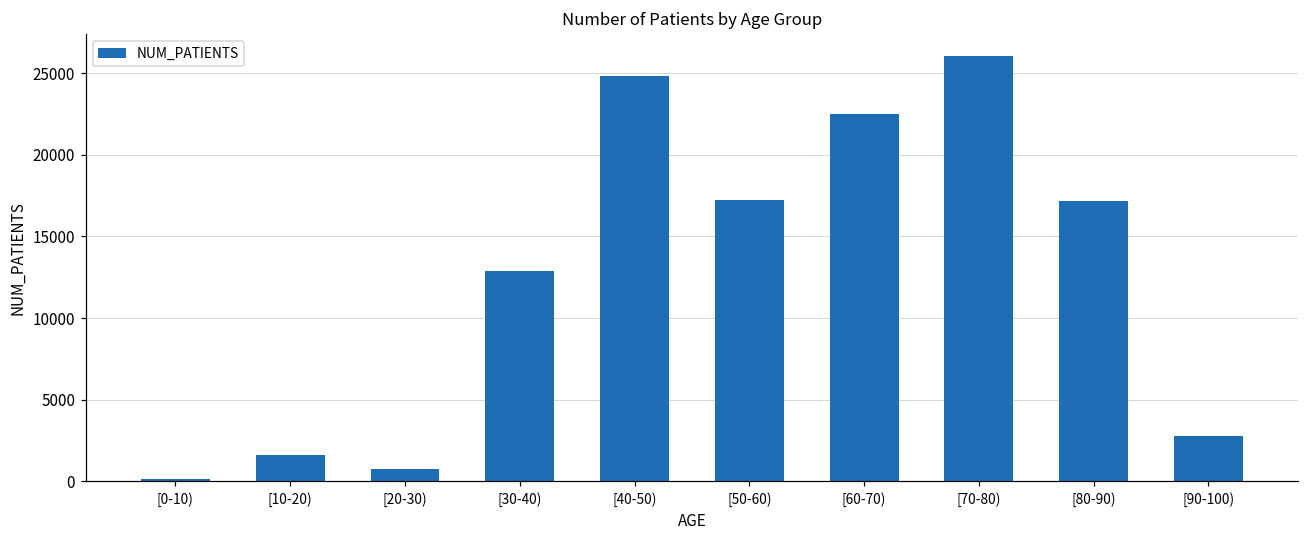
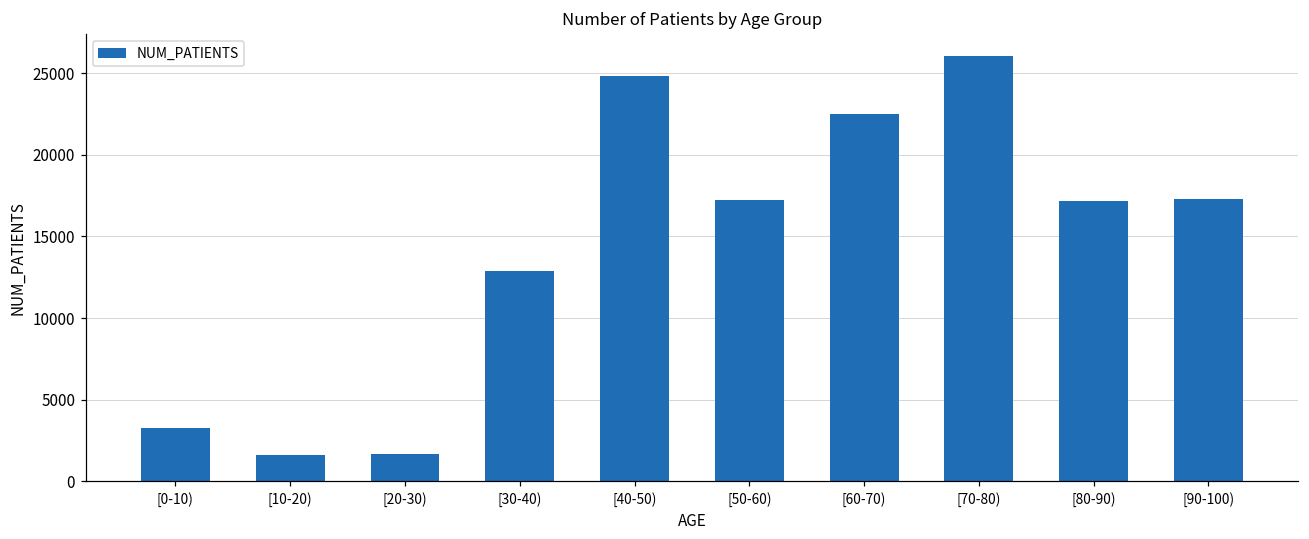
  {
-   "[0-10)": 200,
+   "[0-10)": 3300,
    "[10-20)": 1600,
-   "[20-30)": 800,
+   "[20-30)": 1700,
    "[30-40)": 12900,
    "[40-50)": 24800,
    "[50-60)": 17300,
    "[60-70)": 22500,
    "[70-80)": 26100,
    "[80-90)": 17200,
-   "[90-100)": 2800
+   "[90-100)": 17300
  }
